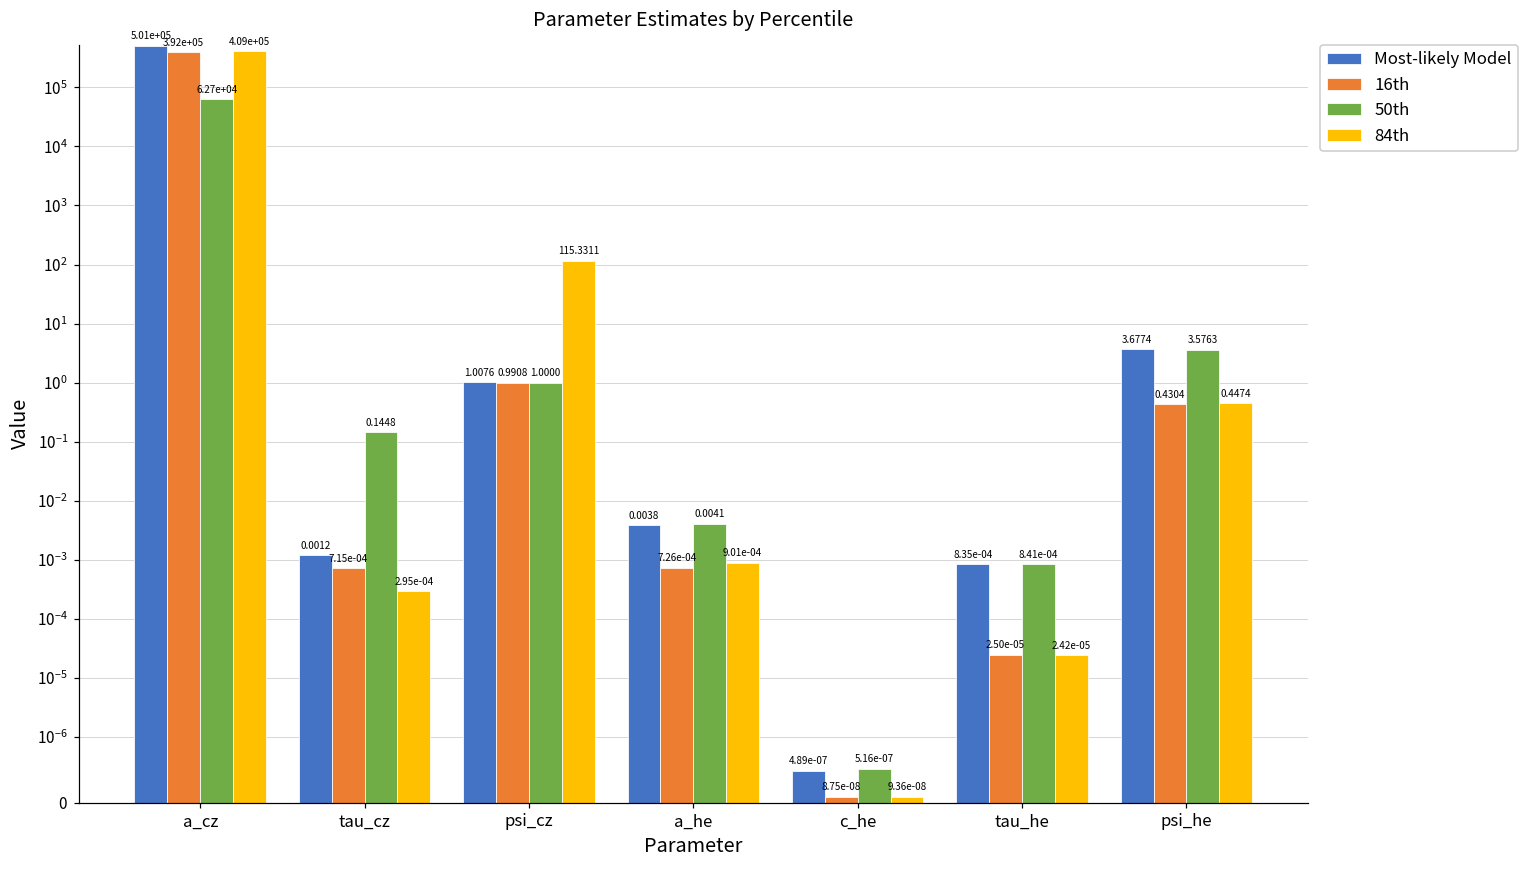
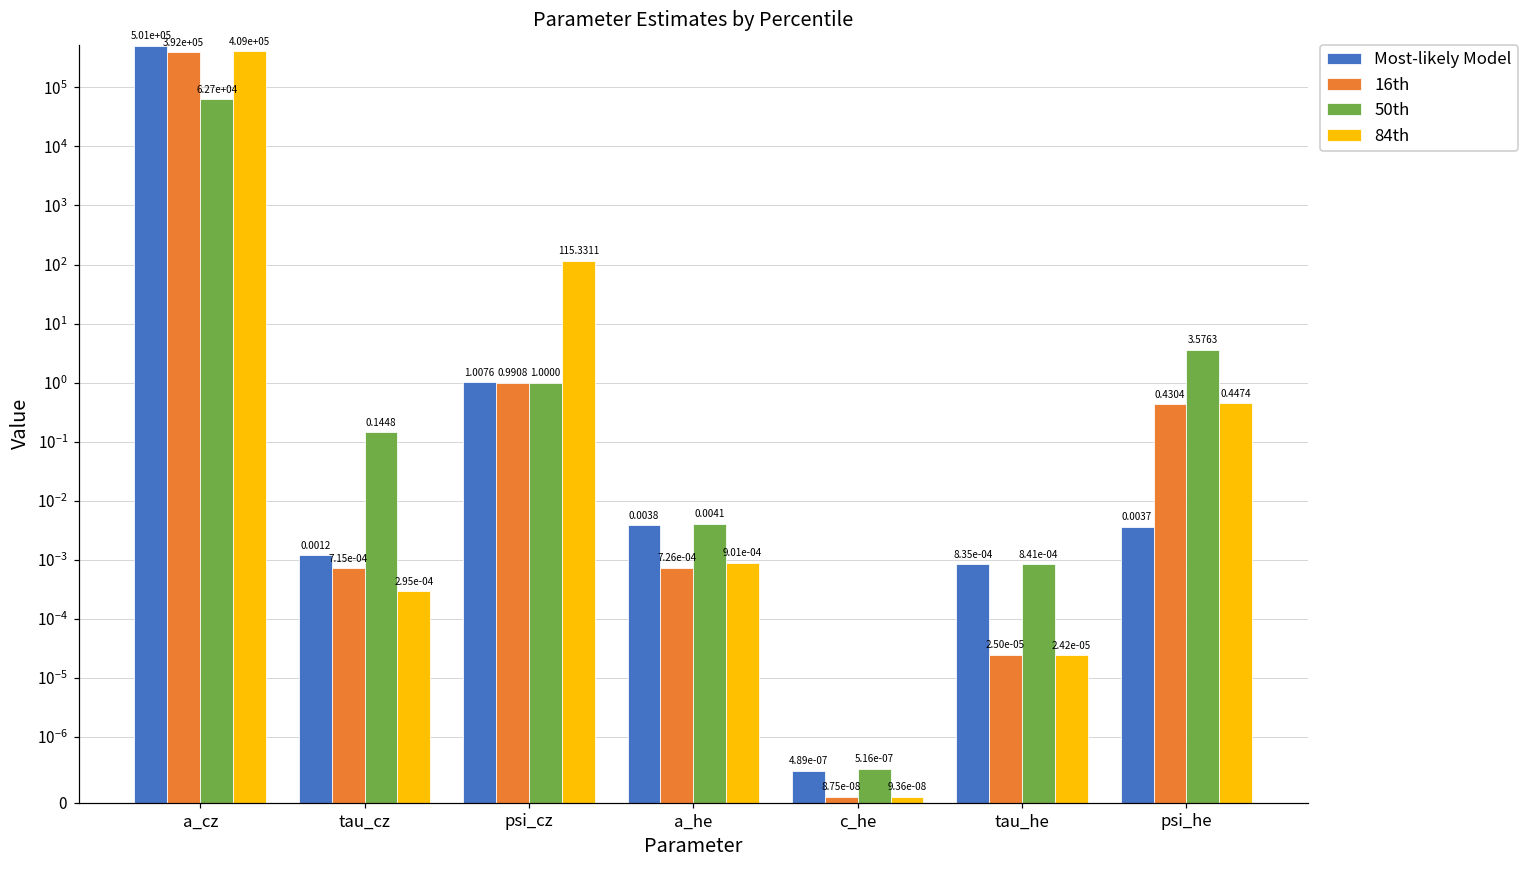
  {
    "Most-likely Model": {
      "tau_cz": "0.0012",
      "psi_cz": "1.0076",
      "a_he": "0.0038",
      "c_he": "4.89e-07",
      "tau_he": "8.35e-04",
-     "psi_he": "3.6774"
+     "psi_he": "0.0037"
    },
    "16th": {
      "tau_cz": "7.15e-04",
      "psi_cz": "0.9908",
      "a_he": "7.26e-04",
      "c_he": "8.75e-08",
      "tau_he": "2.50e-05",
      "psi_he": "0.4304"
    },
    "50th": {
      "tau_cz": "0.1448",
      "psi_cz": "1.0000",
      "a_he": "0.0041",
      "c_he": "5.16e-07",
      "tau_he": "8.41e-04",
      "psi_he": "3.5763"
    },
    "84th": {
      "tau_cz": "2.95e-04",
      "psi_cz": "115.3311",
      "a_he": "9.01e-04",
      "c_he": "9.36e-08",
      "tau_he": "2.42e-05",
      "psi_he": "0.4474"
    }
  }
